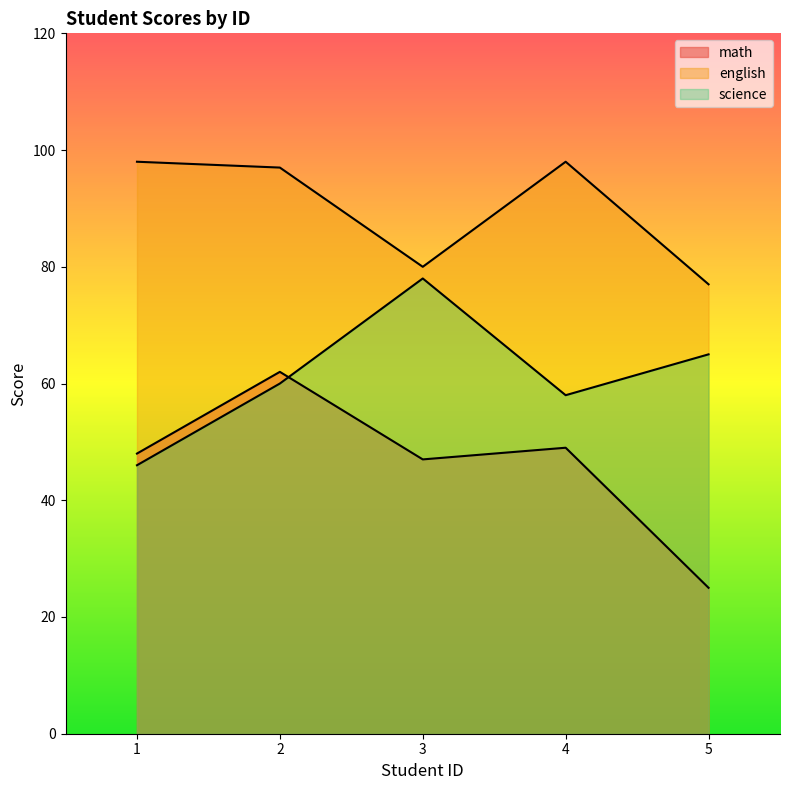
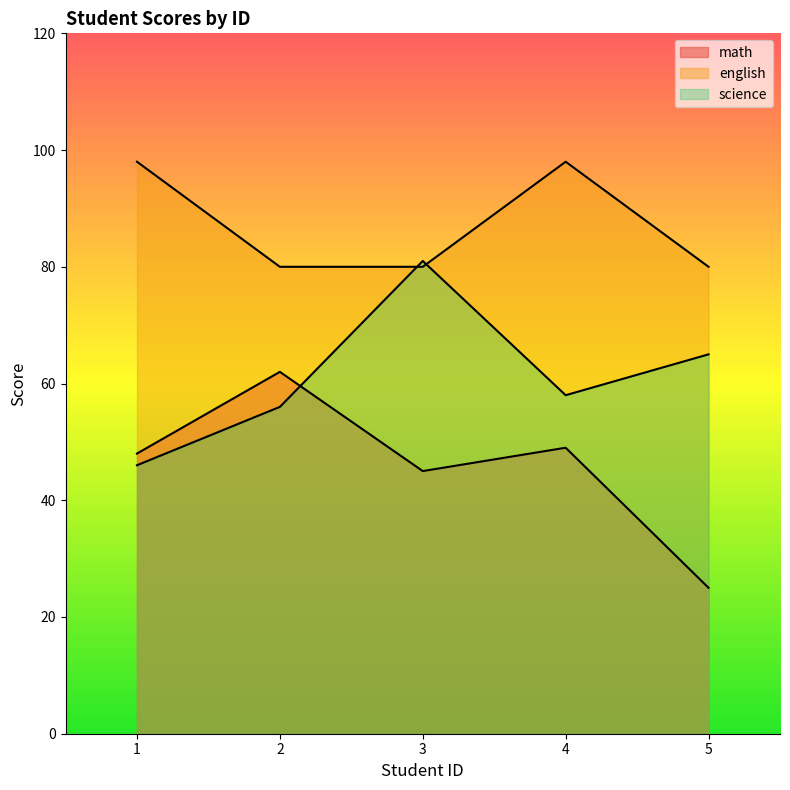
  {
    "math": {
      "1": 48,
      "2": 62,
-     "3": 47,
+     "3": 45,
      "4": 49,
      "5": 25
    },
    "english": {
      "1": 98,
-     "2": 97,
+     "2": 80,
      "3": 80,
      "4": 98,
-     "5": 77
+     "5": 80
    },
    "science": {
      "1": 46,
-     "2": 60,
-     "3": 78,
+     "2": 56,
+     "3": 81,
      "4": 58,
      "5": 65
    }
  }
